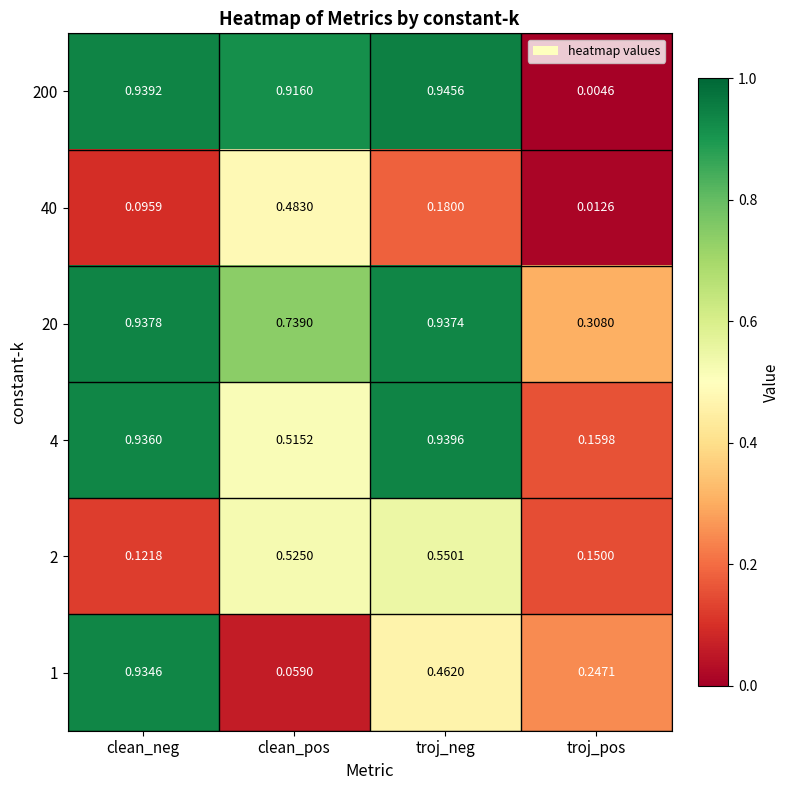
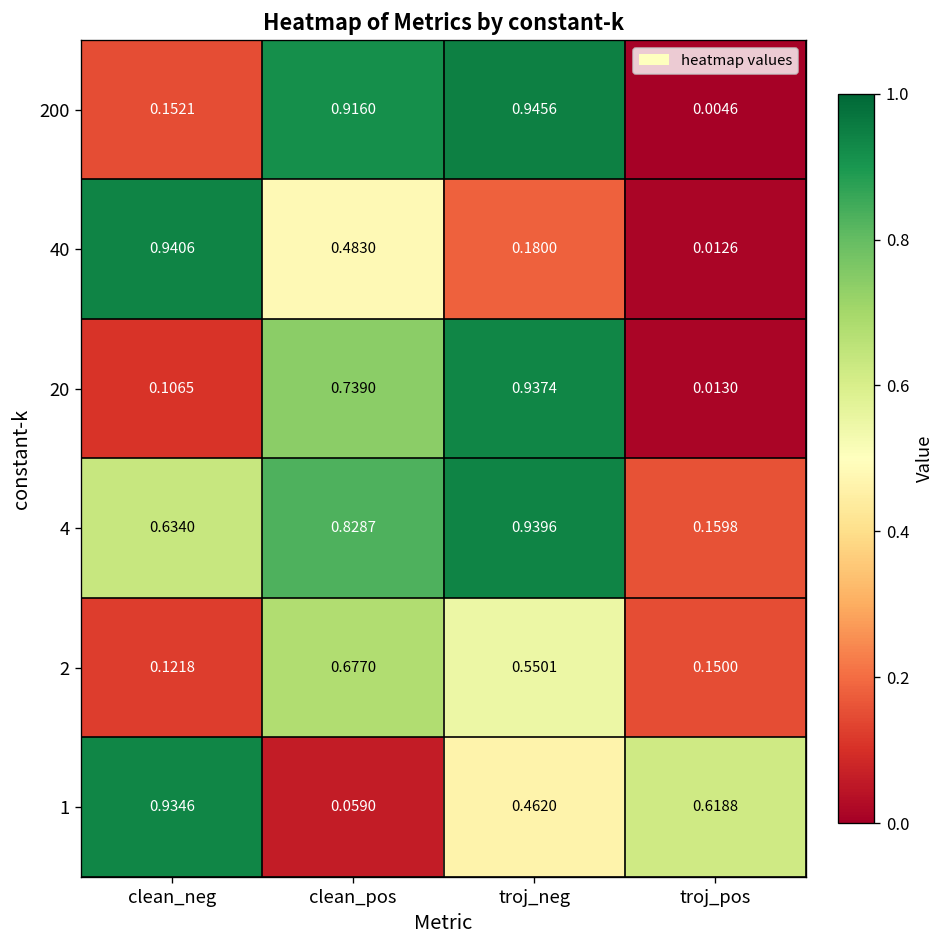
  {
    "200": {
-     "clean_neg": 0.9392,
+     "clean_neg": 0.1521,
      "clean_pos": 0.9160,
      "troj_neg": 0.9456,
      "troj_pos": 0.0046
    },
    "40": {
-     "clean_neg": 0.0959,
+     "clean_neg": 0.9406,
      "clean_pos": 0.4830,
      "troj_neg": 0.1800,
      "troj_pos": 0.0126
    },
    "20": {
-     "clean_neg": 0.9378,
+     "clean_neg": 0.1065,
      "clean_pos": 0.7390,
      "troj_neg": 0.9374,
-     "troj_pos": 0.3080
+     "troj_pos": 0.0130
    },
    "4": {
-     "clean_neg": 0.9360,
-     "clean_pos": 0.5152,
+     "clean_neg": 0.6340,
+     "clean_pos": 0.8287,
      "troj_neg": 0.9396,
      "troj_pos": 0.1598
    },
    "2": {
      "clean_neg": 0.1218,
-     "clean_pos": 0.5250,
+     "clean_pos": 0.6770,
      "troj_neg": 0.5501,
      "troj_pos": 0.1500
    },
    "1": {
      "clean_neg": 0.9346,
      "clean_pos": 0.0590,
      "troj_neg": 0.4620,
-     "troj_pos": 0.2471
+     "troj_pos": 0.6188
    }
  }
